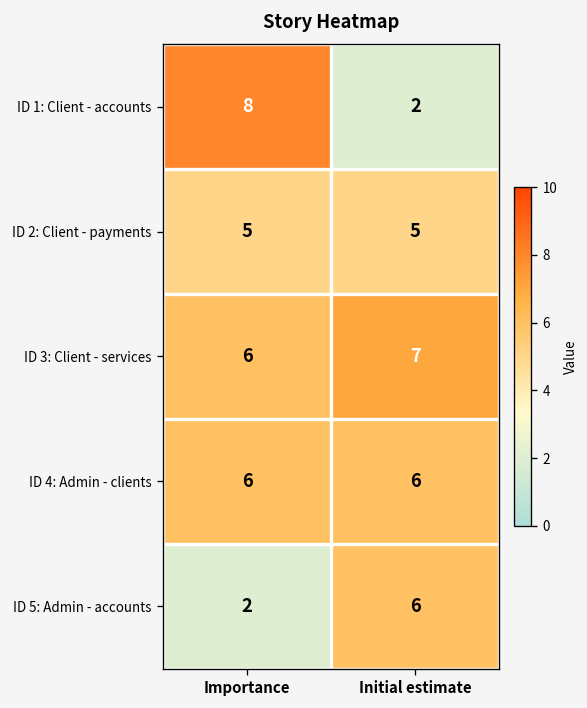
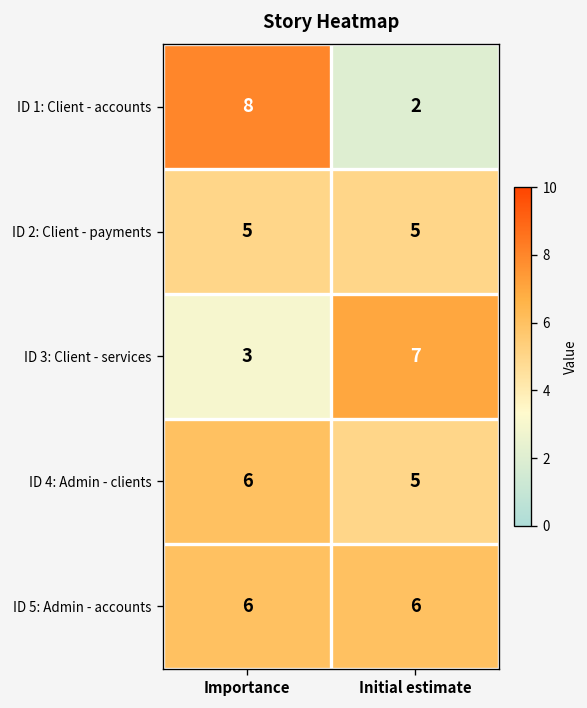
  {
    "ID 1: Client - accounts": {
      "Importance": 8,
      "Initial estimate": 2
    },
    "ID 2: Client - payments": {
      "Importance": 5,
      "Initial estimate": 5
    },
    "ID 3: Client - services": {
-     "Importance": 6,
+     "Importance": 3,
      "Initial estimate": 7
    },
    "ID 4: Admin - clients": {
      "Importance": 6,
-     "Initial estimate": 6
+     "Initial estimate": 5
    },
    "ID 5: Admin - accounts": {
-     "Importance": 2,
+     "Importance": 6,
      "Initial estimate": 6
    }
  }
